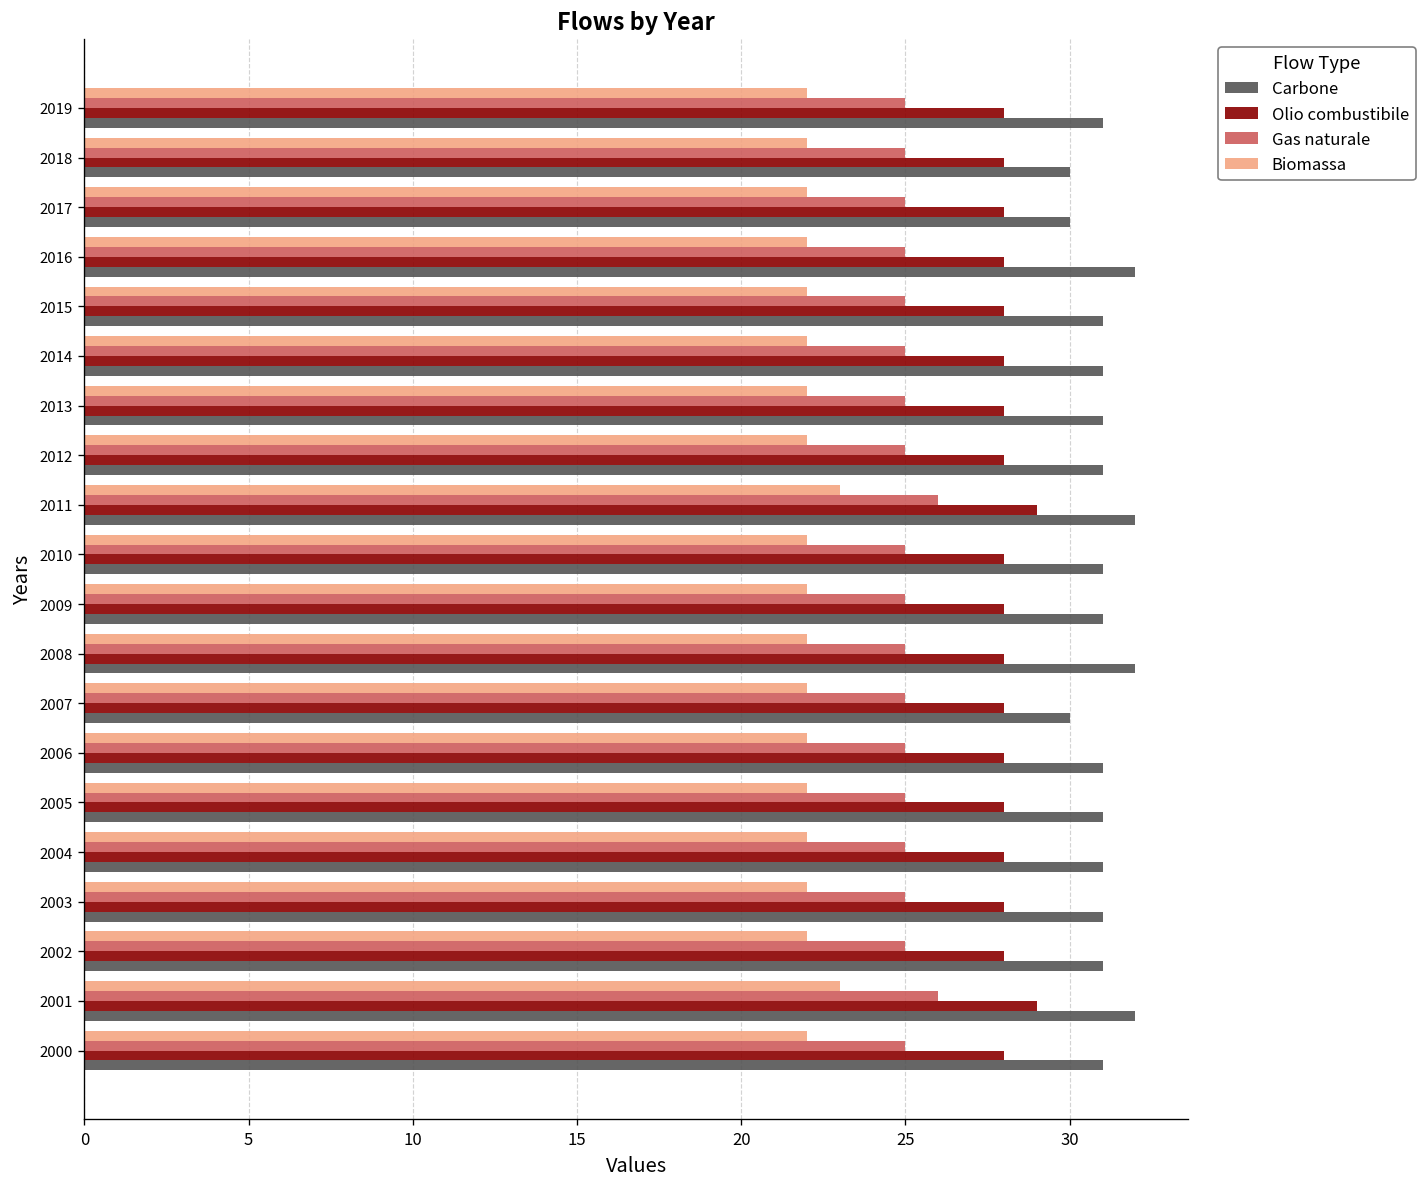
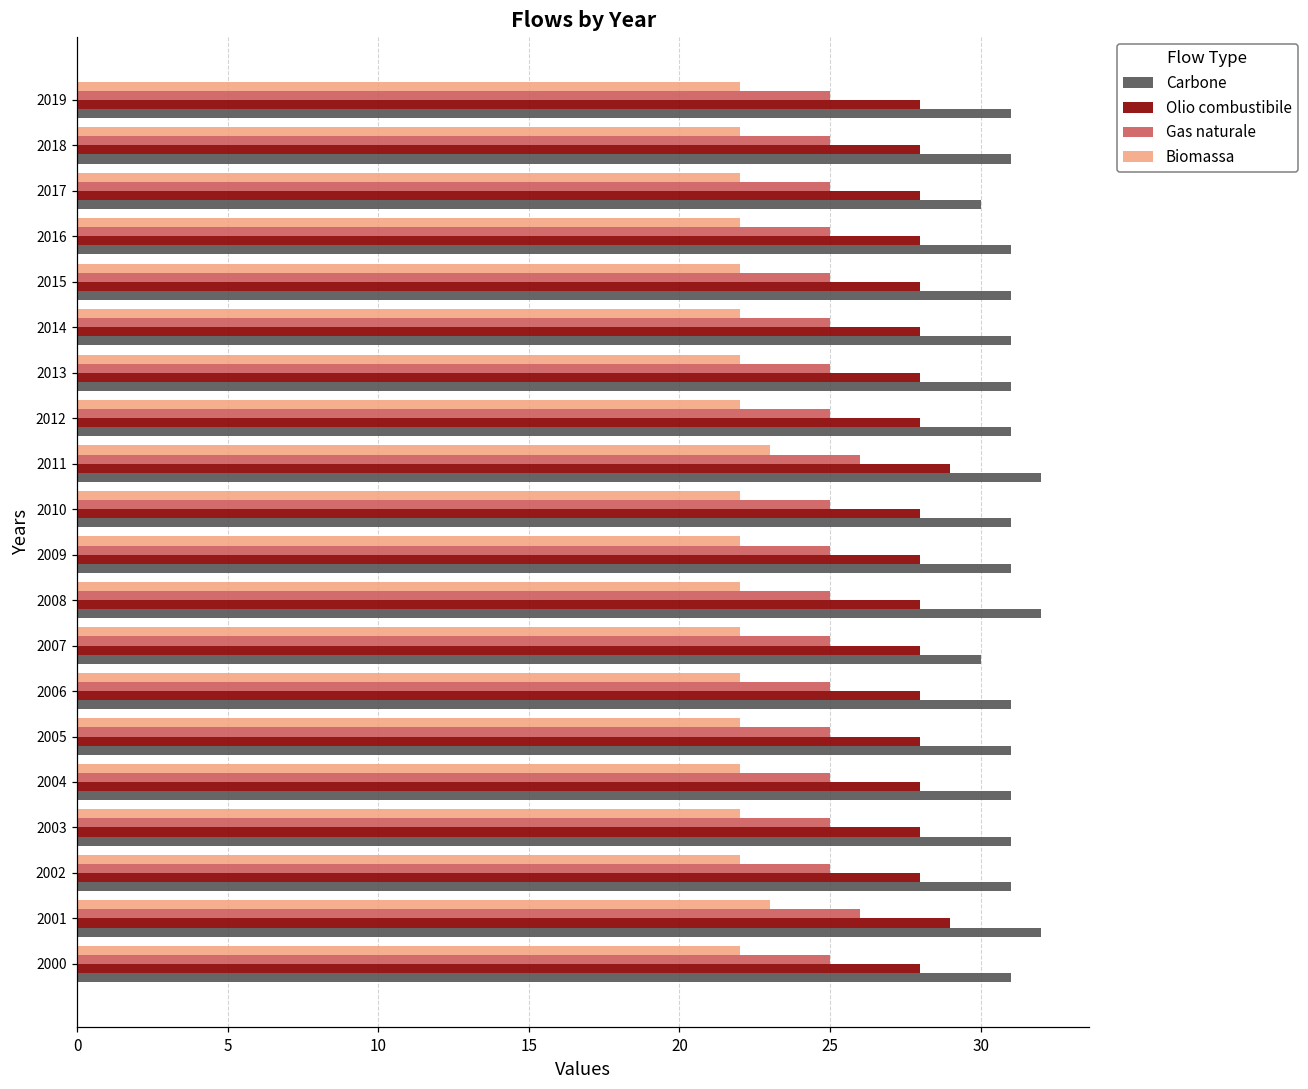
  {
    "Carbone": {
      "2019": 31,
-     "2018": 30,
+     "2018": 31,
      "2017": 30,
-     "2016": 32,
+     "2016": 31,
      "2015": 31,
      "2014": 31,
      "2013": 31,
      "2012": 31,
      "2011": 32,
      "2010": 31,
      "2009": 31,
      "2008": 32,
      "2007": 30,
      "2006": 31,
      "2005": 31,
      "2004": 31,
      "2003": 31,
      "2002": 31,
      "2001": 32,
      "2000": 31
    },
    "Olio combustibile": {
      "2019": 28,
      "2018": 28,
      "2017": 28,
      "2016": 28,
      "2015": 28,
      "2014": 28,
      "2013": 28,
      "2012": 28,
      "2011": 29,
      "2010": 28,
      "2009": 28,
      "2008": 28,
      "2007": 28,
      "2006": 28,
      "2005": 28,
      "2004": 28,
      "2003": 28,
      "2002": 28,
      "2001": 29,
      "2000": 28
    },
    "Gas naturale": {
      "2019": 25,
      "2018": 25,
      "2017": 25,
      "2016": 25,
      "2015": 25,
      "2014": 25,
      "2013": 25,
      "2012": 25,
      "2011": 26,
      "2010": 25,
      "2009": 25,
      "2008": 25,
      "2007": 25,
      "2006": 25,
      "2005": 25,
      "2004": 25,
      "2003": 25,
      "2002": 25,
      "2001": 26,
      "2000": 25
    },
    "Biomassa": {
      "2019": 22,
      "2018": 22,
      "2017": 22,
      "2016": 22,
      "2015": 22,
      "2014": 22,
      "2013": 22,
      "2012": 22,
      "2011": 23,
      "2010": 22,
      "2009": 22,
      "2008": 22,
      "2007": 22,
      "2006": 22,
      "2005": 22,
      "2004": 22,
      "2003": 22,
      "2002": 22,
      "2001": 23,
      "2000": 22
    }
  }
